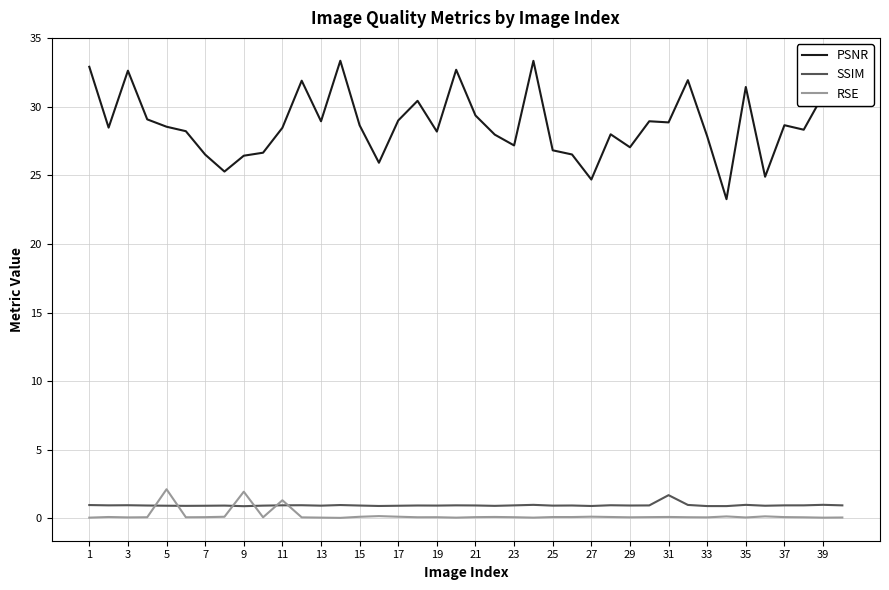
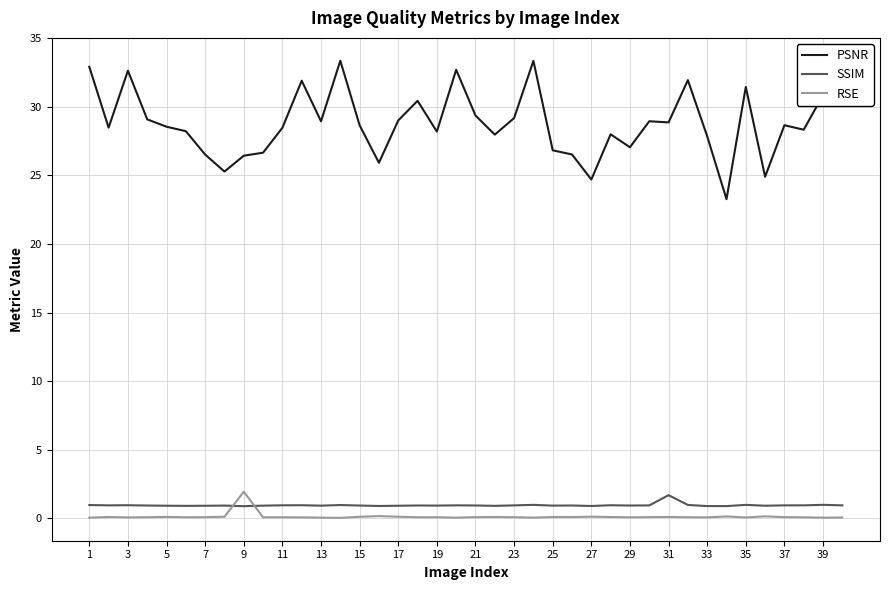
  {
    "PSNR": {
      "1": 32.9,
      "3": 32.6,
      "5": 28.6,
      "7": 26.5,
      "9": 26.4,
      "11": 28.5,
      "13": 28.9,
      "15": 28.7,
      "17": 29.0,
      "19": 28.2,
      "21": 29.4,
-     "23": 27.2,
+     "23": 29.2,
      "25": 26.8,
      "27": 24.7,
      "29": 27.1,
      "31": 28.9,
      "33": 27.9,
      "35": 31.4,
      "37": 28.7
    },
    "SSIM": {
      "1": 1.0,
      "3": 1.0,
      "5": 0.9,
      "7": 0.9,
      "9": 0.9,
      "11": 0.9,
      "13": 0.9,
      "15": 0.9,
      "17": 0.9,
      "19": 0.9,
      "21": 0.9,
      "23": 0.9,
      "25": 0.9,
      "27": 0.9,
      "29": 0.9,
      "31": 1.7,
      "33": 0.9,
      "35": 1.0,
      "37": 0.9,
      "39": 1.0
    },
    "RSE": {
      "1": 0.0,
      "3": 0.1,
-     "5": 2.1,
+     "5": 0.1,
      "7": 0.1,
      "9": 1.9,
-     "11": 1.3,
+     "11": 0.1,
      "13": 0.0,
      "15": 0.1,
      "17": 0.1,
      "19": 0.1,
      "21": 0.1,
      "23": 0.1,
      "25": 0.1,
      "27": 0.1,
      "29": 0.1,
      "31": 0.1,
      "33": 0.1,
      "35": 0.1,
      "37": 0.1,
      "39": 0.0
    }
  }
